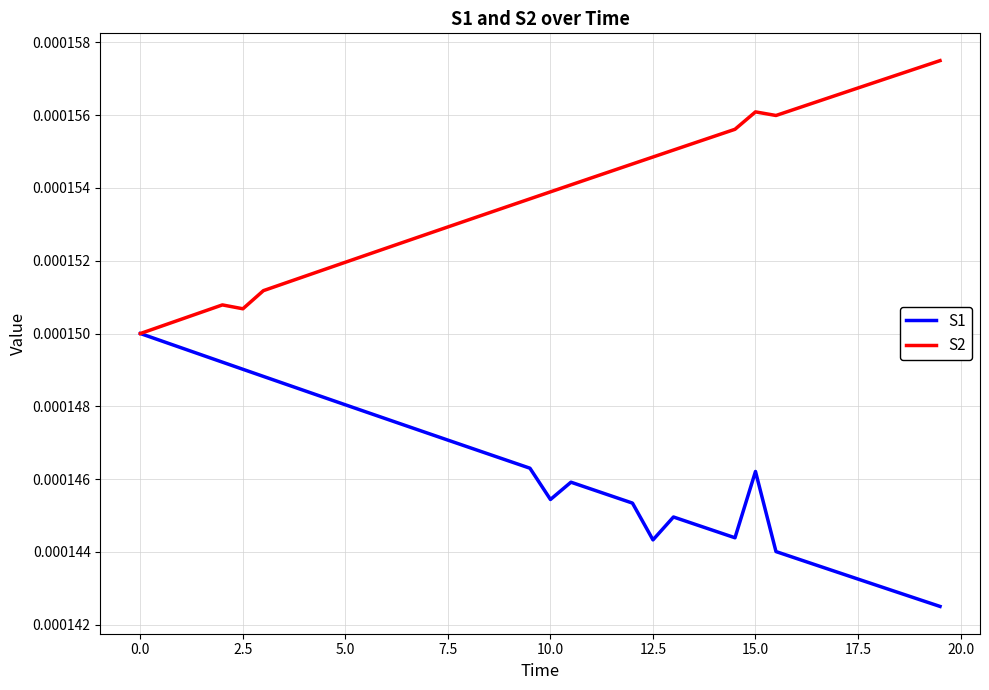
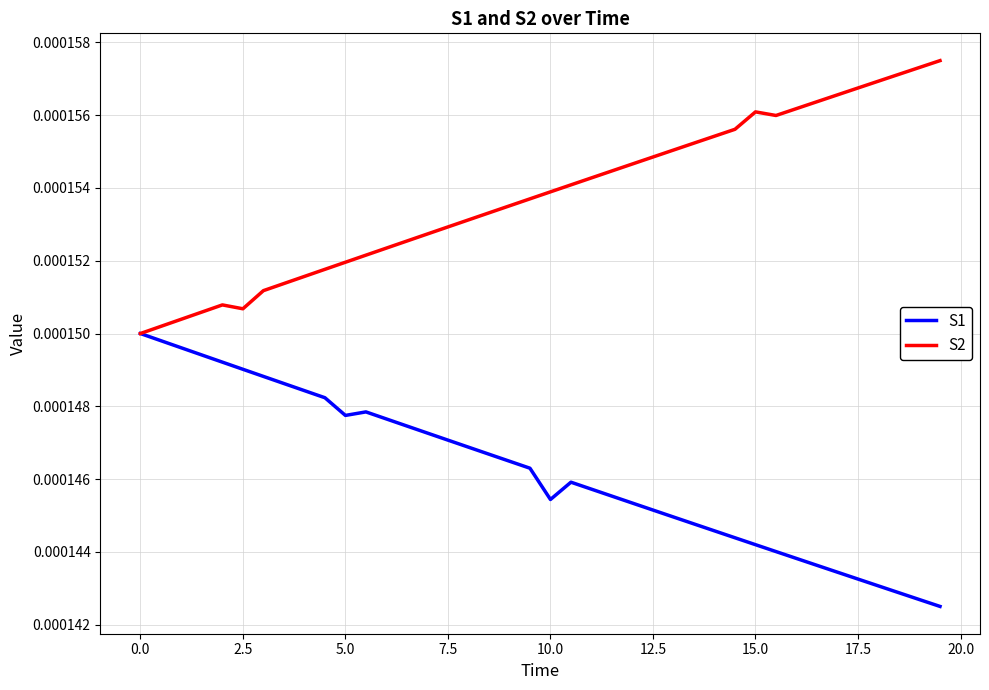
  {
    "S1": {
      "2.5": 0.0001490,
-     "5.0": 0.0001480,
+     "5.0": 0.0001478,
      "7.5": 0.0001471,
      "10.0": 0.0001454,
-     "12.5": 0.0001443,
-     "15.0": 0.0001462,
+     "12.5": 0.0001451,
+     "15.0": 0.0001442,
      "17.5": 0.0001433
    },
    "S2": {
      "2.5": 0.0001507,
      "5.0": 0.0001520,
      "7.5": 0.0001529,
      "10.0": 0.0001539,
      "12.5": 0.0001549,
      "15.0": 0.0001561,
      "17.5": 0.0001567
    }
  }
